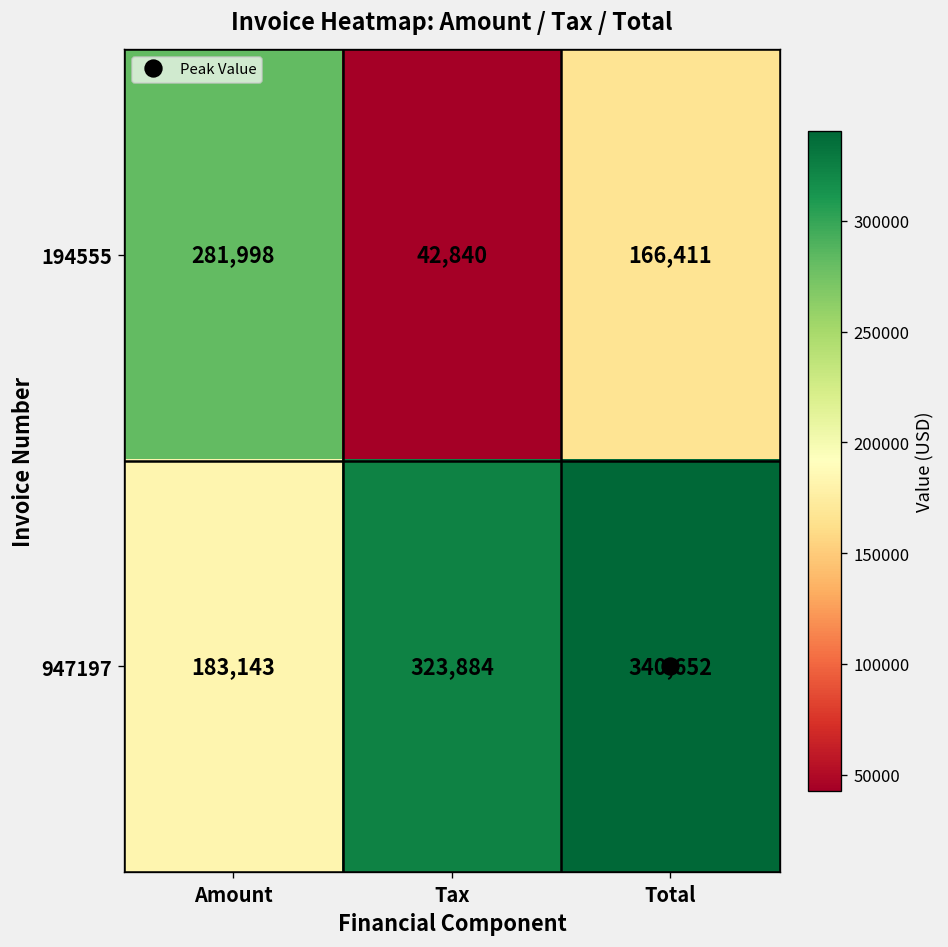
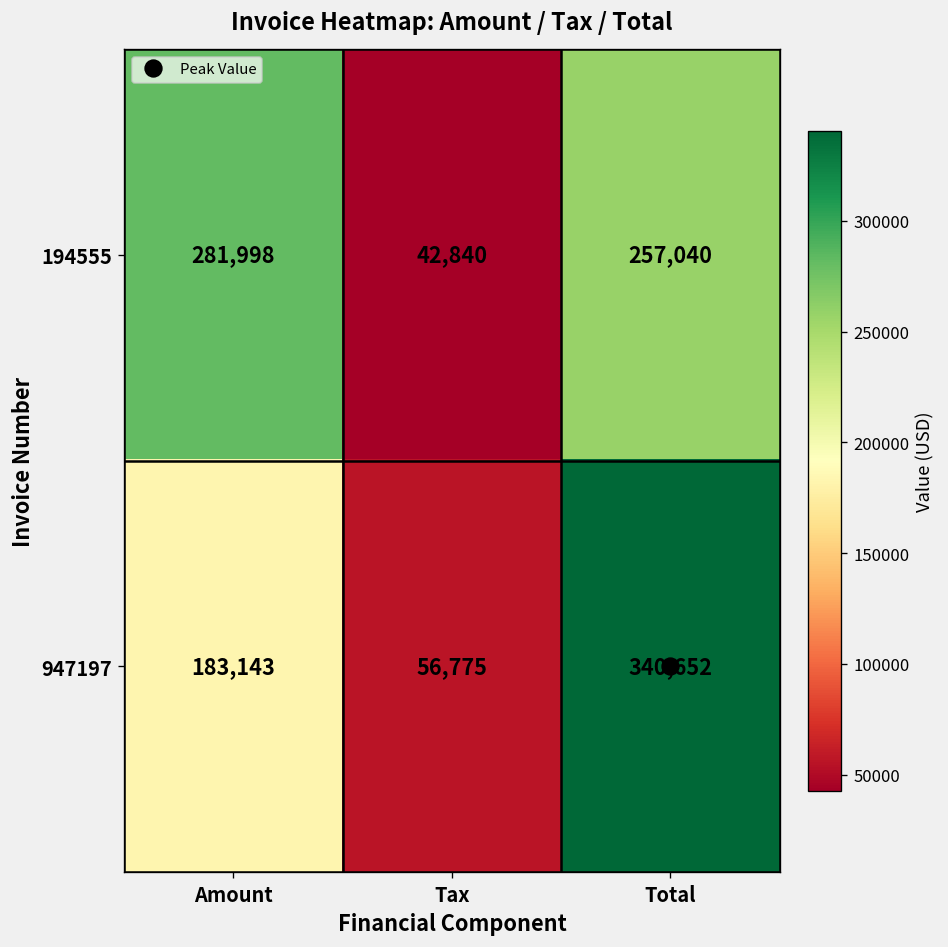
  {
    "194555": {
      "Amount": "281,998",
      "Tax": "42,840",
-     "Total": "166,411"
+     "Total": "257,040"
    },
    "947197": {
      "Amount": "183,143",
-     "Tax": "323,884"
+     "Tax": "56,775"
    }
  }
